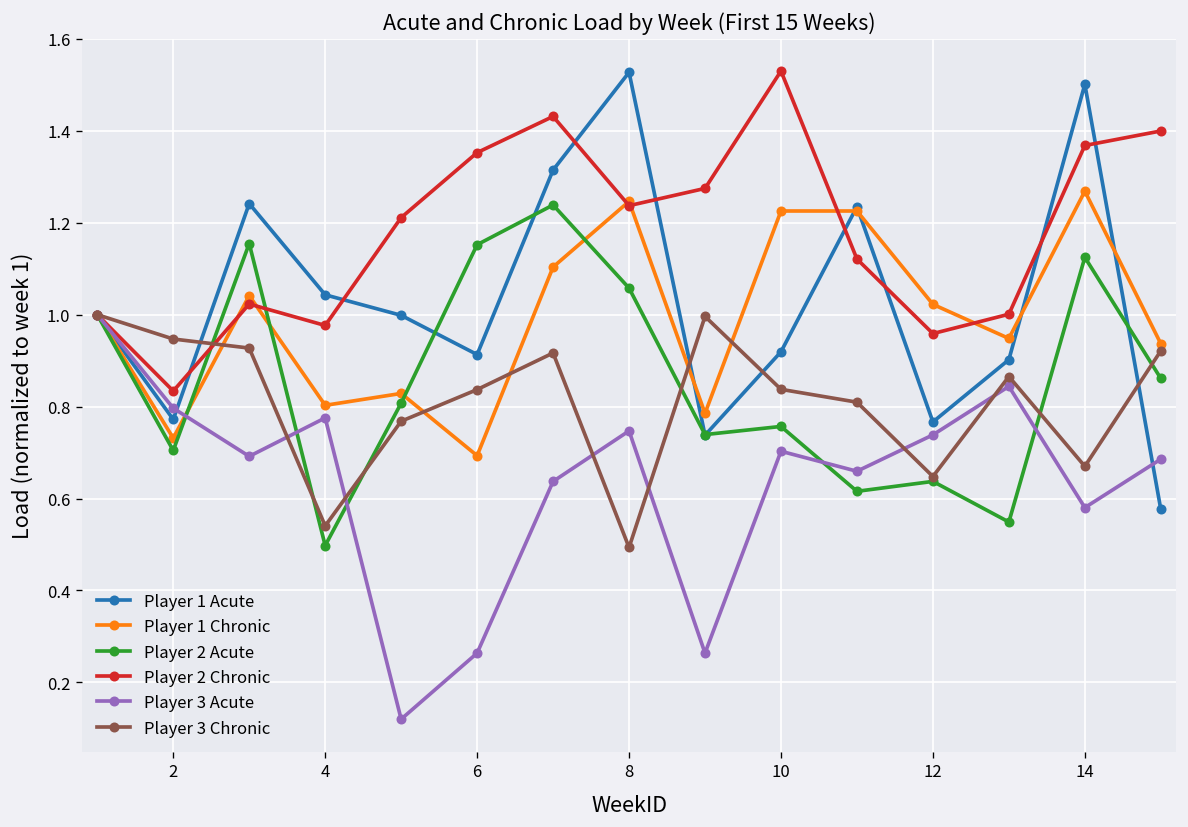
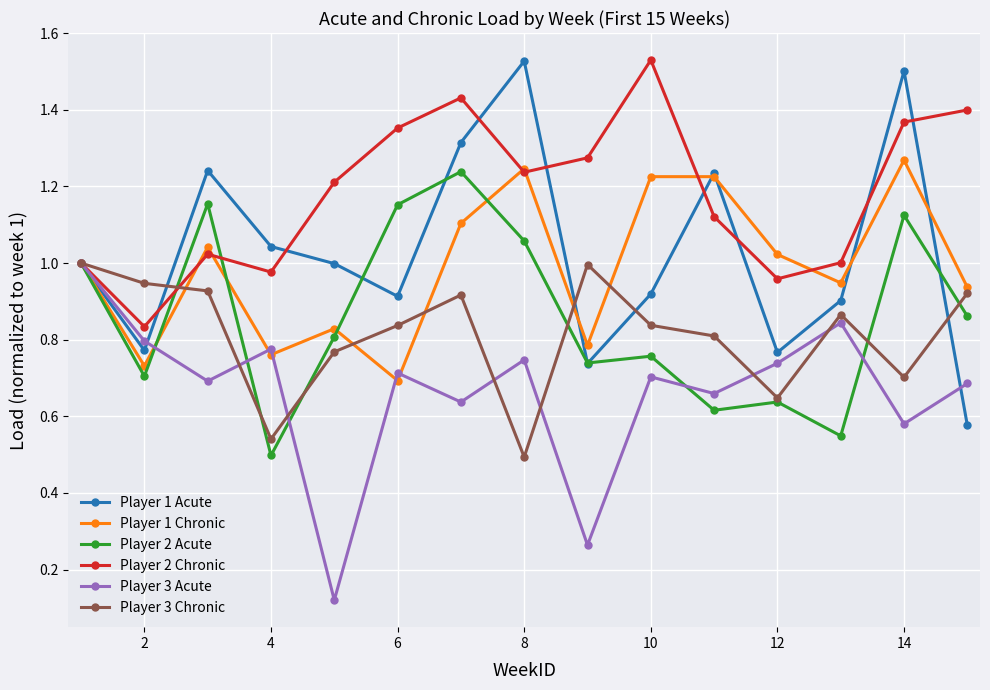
  {
    "Player 1 Acute": {
      "2": 0.77,
      "4": 1.04,
      "6": 0.91,
      "8": 1.53,
      "10": 0.92,
      "12": 0.77,
      "14": 1.50
    },
    "Player 1 Chronic": {
      "2": 0.73,
-     "4": 0.80,
+     "4": 0.76,
      "6": 0.69,
      "8": 1.25,
      "10": 1.23,
      "12": 1.02,
      "14": 1.27
    },
    "Player 2 Acute": {
      "2": 0.70,
      "4": 0.50,
      "6": 1.15,
      "8": 1.06,
      "10": 0.76,
      "12": 0.64,
      "14": 1.12
    },
    "Player 2 Chronic": {
      "2": 0.83,
      "4": 0.98,
      "6": 1.35,
      "8": 1.24,
      "10": 1.53,
      "12": 0.96,
      "14": 1.37
    },
    "Player 3 Acute": {
      "2": 0.80,
      "4": 0.78,
-     "6": 0.26,
+     "6": 0.71,
      "8": 0.75,
      "10": 0.70,
      "12": 0.74,
      "14": 0.58
    },
    "Player 3 Chronic": {
      "2": 0.95,
      "4": 0.54,
      "6": 0.84,
      "8": 0.49,
      "10": 0.84,
      "12": 0.65,
-     "14": 0.67
+     "14": 0.70
    }
  }
